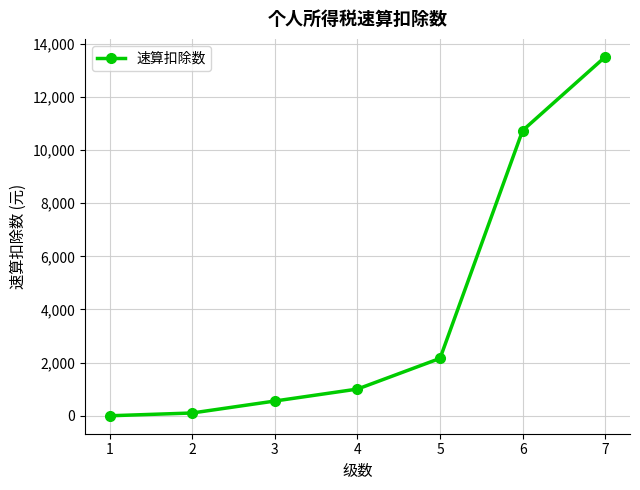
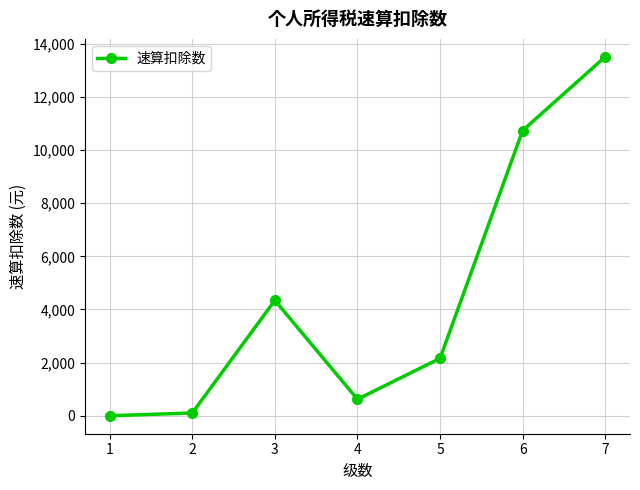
  {
    "1": "0",
    "2": "100",
-   "3": "600",
-   "4": "1,000",
+   "3": "4,300",
+   "4": "600",
    "5": "2,200",
    "6": "10,700",
    "7": "13,500"
  }
